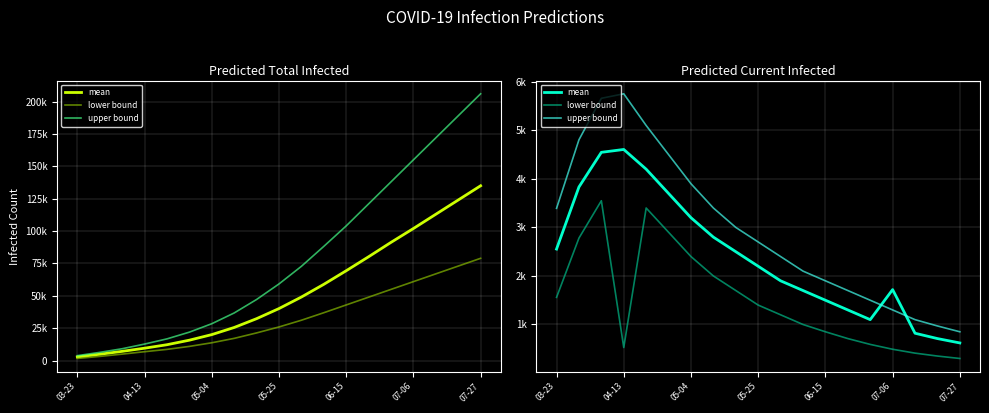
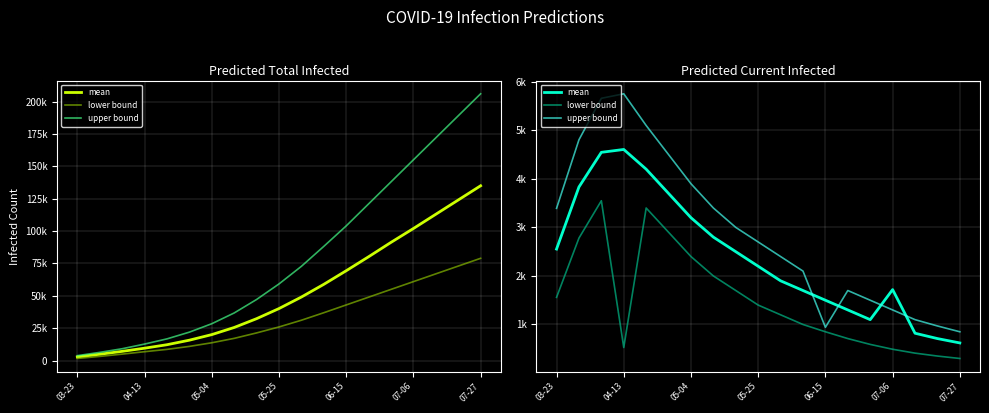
  {
    "Predicted Current Infected": {
      "mean": {
        "03-23": 2600,
        "04-13": 4600,
        "05-04": 3200,
        "05-25": 2200,
        "06-15": 1500,
        "07-06": 1700,
        "07-27": 600
      },
      "lower bound": {
        "03-23": 1600,
        "04-13": 500,
        "05-04": 2400,
        "05-25": 1400,
        "06-15": 900,
        "07-06": 500,
        "07-27": 300
      },
      "upper bound": {
        "03-23": 3400,
        "04-13": 5800,
        "05-04": 3900,
        "05-25": 2700,
-       "06-15": 1900,
+       "06-15": 900,
        "07-06": 1300,
        "07-27": 900
      }
    }
  }
